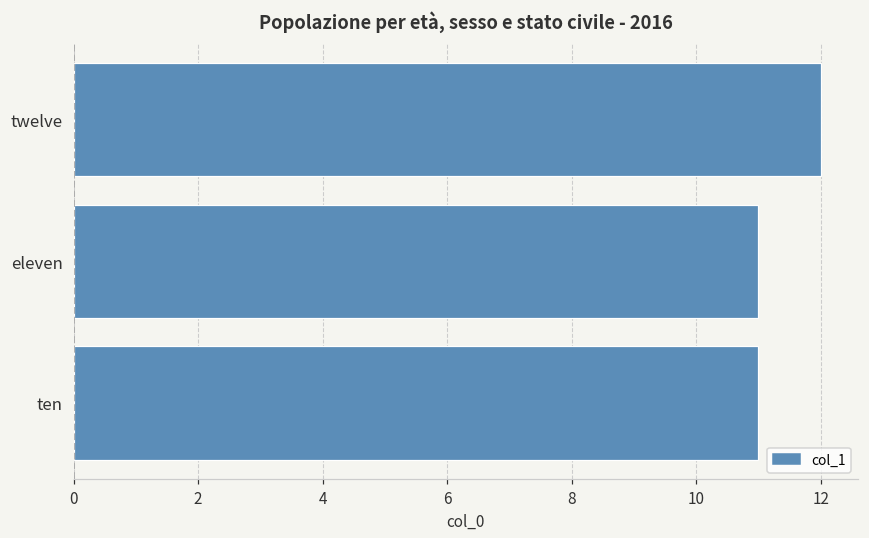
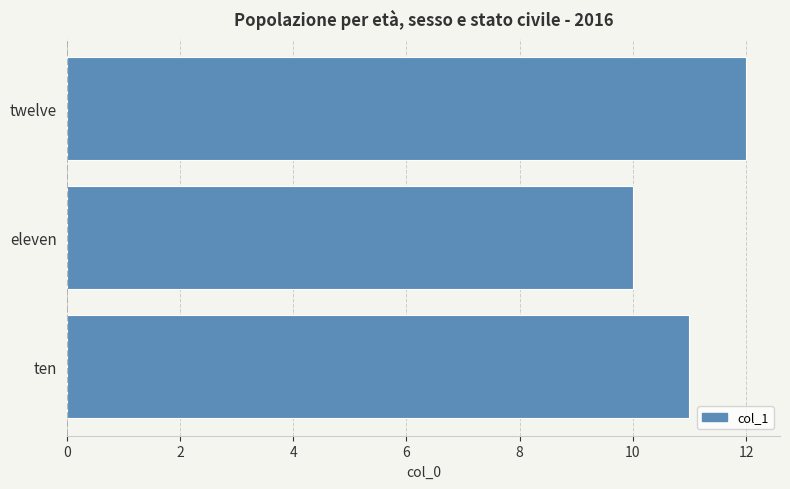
  {
    "twelve": 12,
-   "eleven": 11,
+   "eleven": 10,
    "ten": 11
  }
